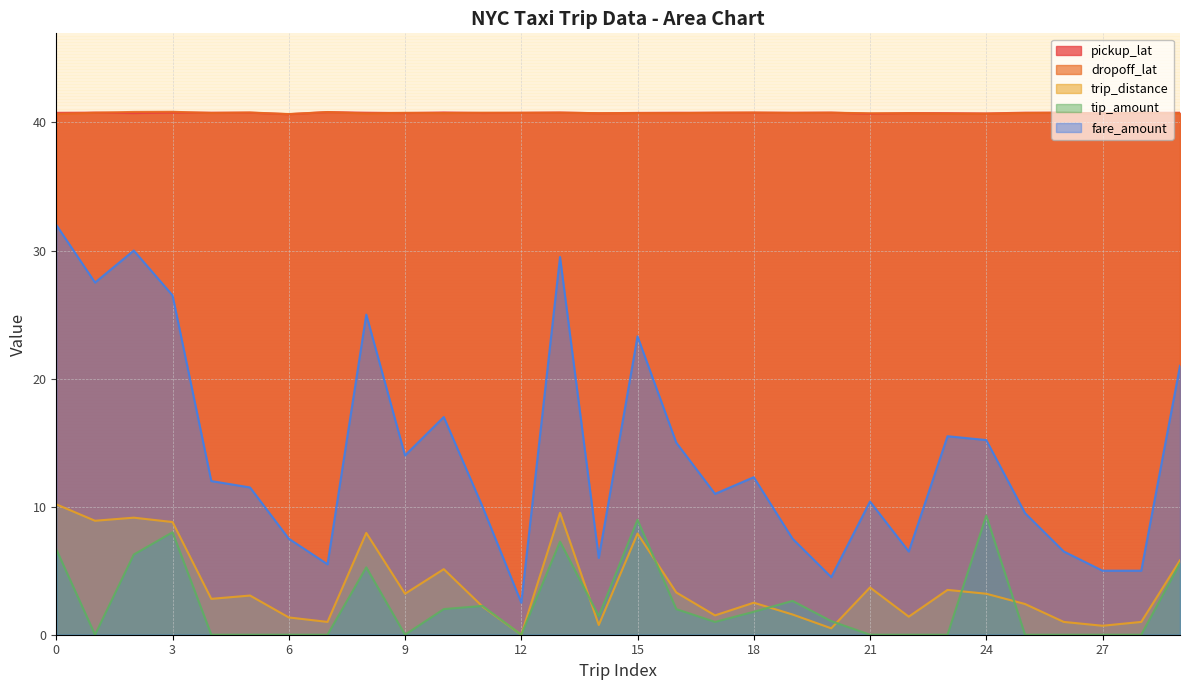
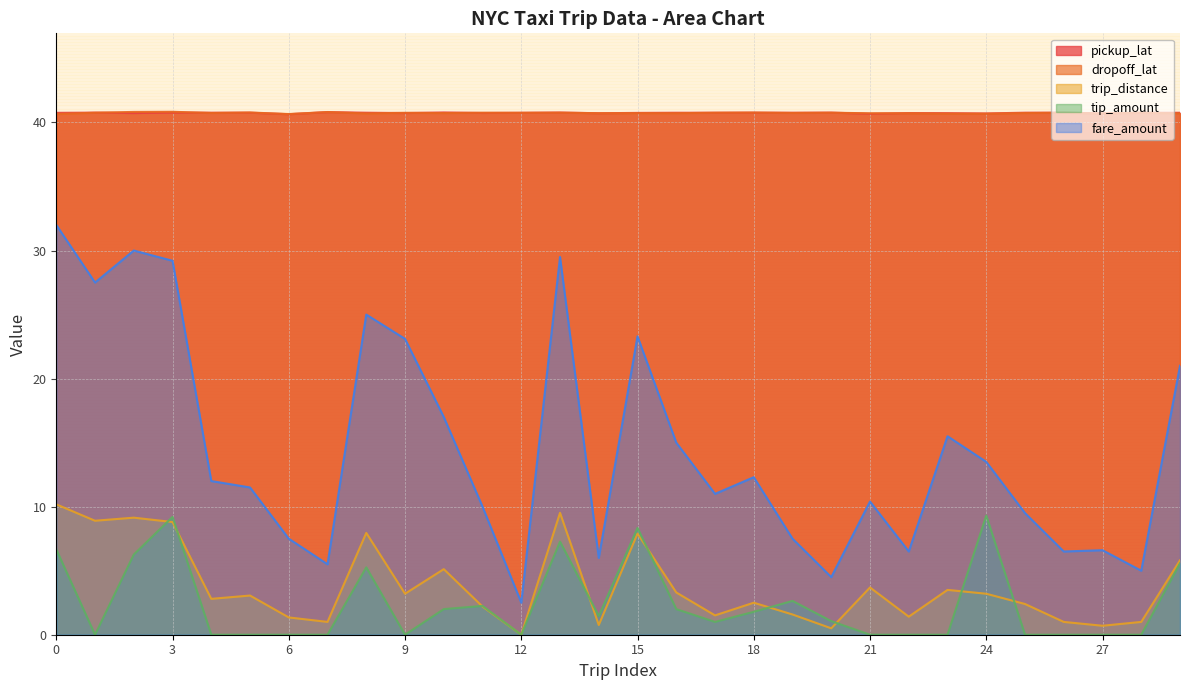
  {
    "tip_amount": {
      "0": 6.7,
-     "3": 8.0,
+     "3": 9.2,
      "6": 0.0,
      "9": 0.0,
-     "15": 9.0,
+     "15": 8.3,
      "18": 1.8,
      "21": 0.0,
      "24": 9.3,
      "27": 0.0
    },
    "fare_amount": {
      "0": 32.0,
-     "3": 26.5,
+     "3": 29.2,
      "6": 7.5,
-     "9": 14.0,
+     "9": 23.1,
      "12": 2.5,
      "15": 23.3,
      "18": 12.3,
      "21": 10.4,
-     "24": 15.2,
-     "27": 5.0
+     "24": 13.5,
+     "27": 6.6
    }
  }
